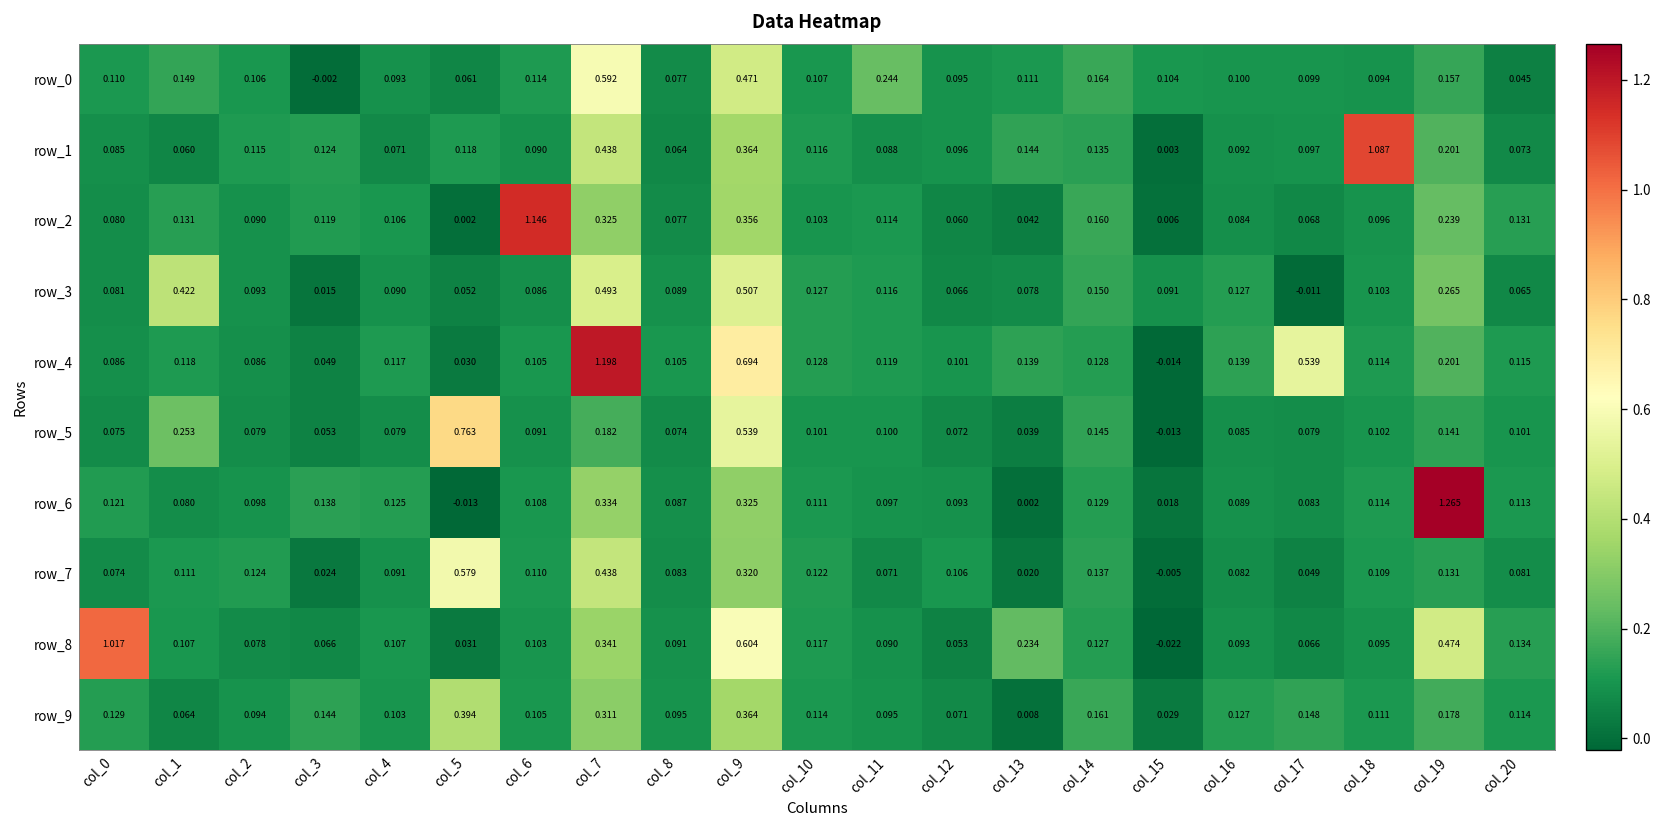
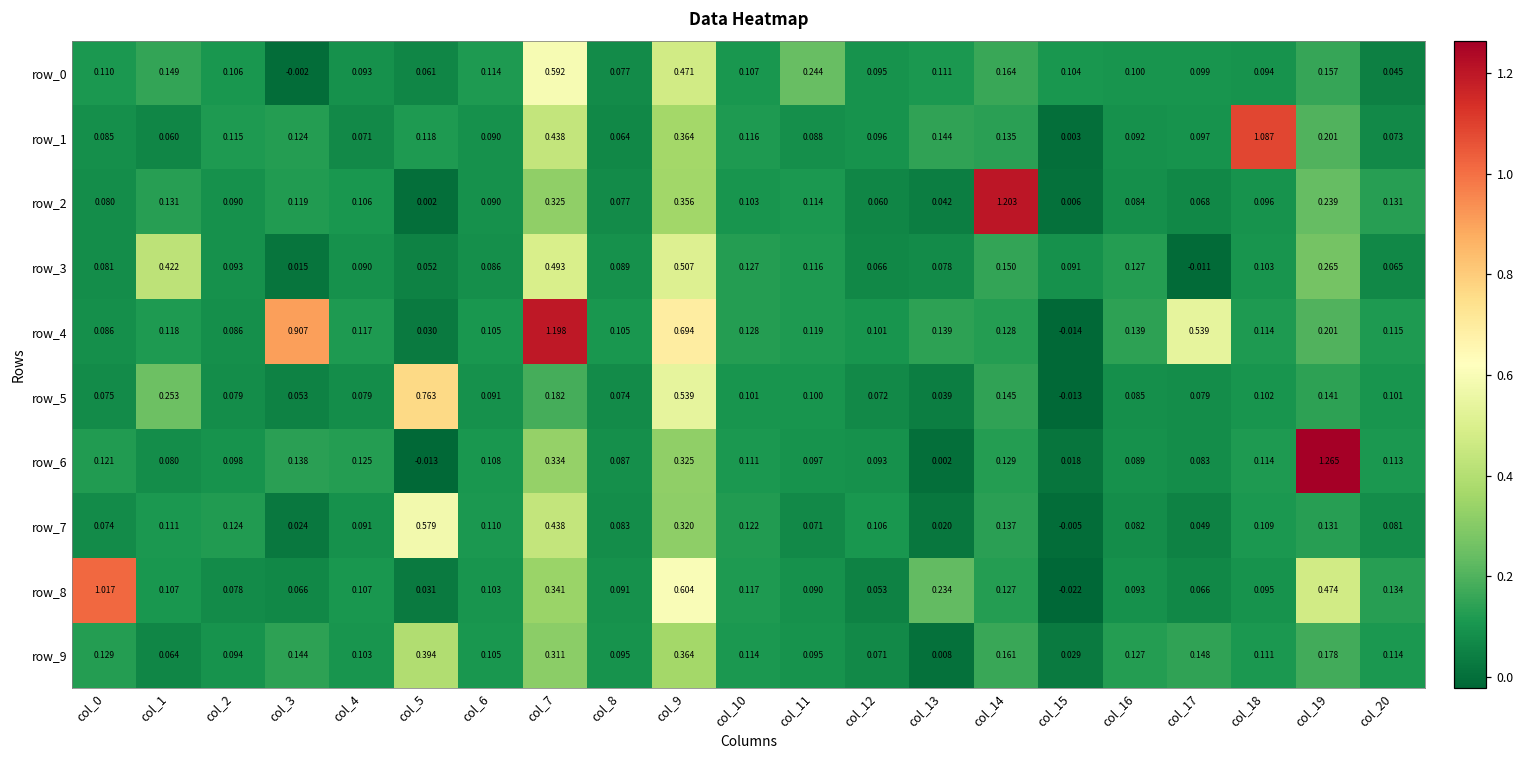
  {
    "row_2": {
      "col_0": 0.080,
      "col_1": 0.131,
      "col_2": 0.090,
      "col_3": 0.119,
      "col_4": 0.106,
      "col_5": 0.002,
-     "col_6": 1.146,
+     "col_6": 0.090,
      "col_7": 0.325,
      "col_8": 0.077,
      "col_9": 0.356,
      "col_10": 0.103,
      "col_11": 0.114,
      "col_12": 0.060,
      "col_13": 0.042,
-     "col_14": 0.160,
+     "col_14": 1.203,
      "col_15": 0.006,
      "col_16": 0.084,
      "col_17": 0.068,
      "col_18": 0.096,
      "col_19": 0.239,
      "col_20": 0.131
    },
    "row_4": {
      "col_0": 0.086,
      "col_1": 0.118,
      "col_2": 0.086,
-     "col_3": 0.049,
+     "col_3": 0.907,
      "col_4": 0.117,
      "col_5": 0.030,
      "col_6": 0.105,
      "col_7": 1.198,
      "col_8": 0.105,
      "col_9": 0.694,
      "col_10": 0.128,
      "col_11": 0.119,
      "col_12": 0.101,
      "col_13": 0.139,
      "col_14": 0.128,
      "col_15": -0.014,
      "col_16": 0.139,
      "col_17": 0.539,
      "col_18": 0.114,
      "col_19": 0.201,
      "col_20": 0.115
    }
  }
